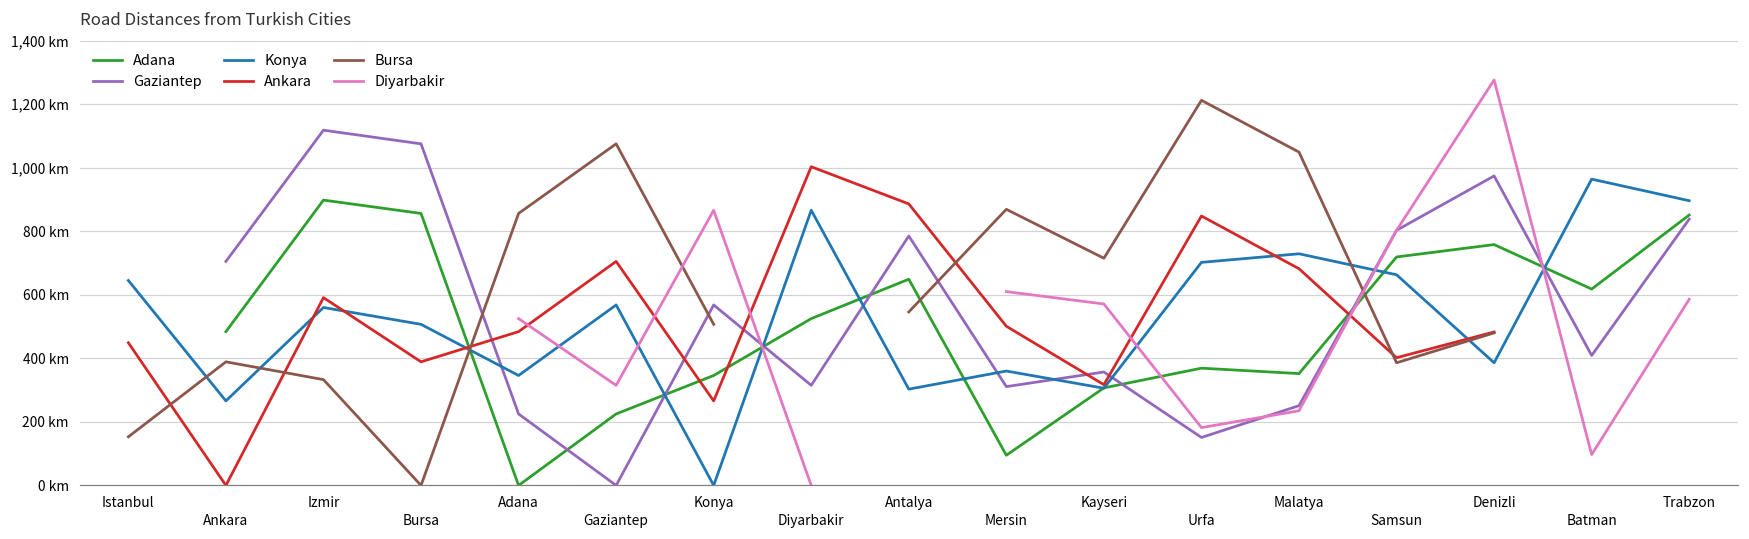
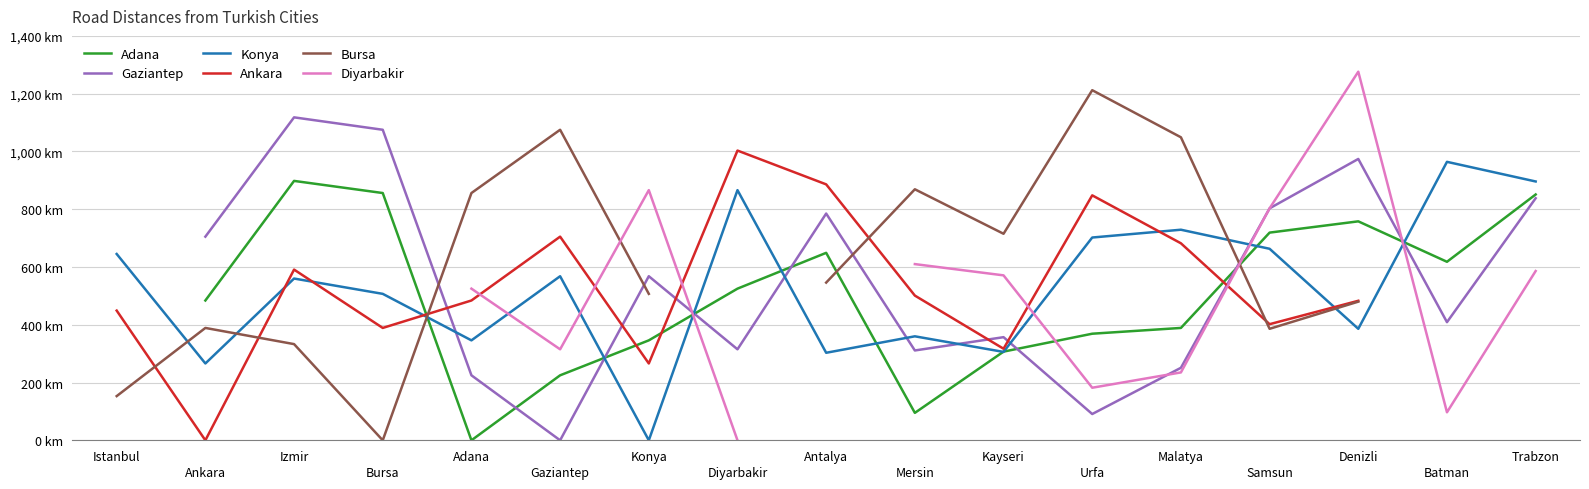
  {
    "Adana": {
      "Ankara": "480 km",
      "Izmir": "900 km",
      "Bursa": "860 km",
      "Adana": "0 km",
      "Gaziantep": "230 km",
      "Konya": "350 km",
      "Diyarbakir": "530 km",
      "Antalya": "650 km",
      "Mersin": "100 km",
      "Urfa": "370 km",
-     "Malatya": "350 km",
+     "Malatya": "390 km",
      "Samsun": "720 km",
      "Denizli": "760 km",
      "Batman": "620 km",
      "Trabzon": "850 km"
    },
    "Gaziantep": {
      "Ankara": "710 km",
      "Izmir": "1,120 km",
      "Bursa": "1,080 km",
      "Adana": "230 km",
      "Gaziantep": "0 km",
      "Konya": "570 km",
      "Diyarbakir": "320 km",
      "Antalya": "790 km",
      "Mersin": "310 km",
      "Kayseri": "360 km",
-     "Urfa": "150 km",
+     "Urfa": "90 km",
      "Malatya": "250 km",
      "Denizli": "970 km",
      "Batman": "410 km",
      "Trabzon": "840 km"
    },
    "Konya": {
      "Istanbul": "650 km",
      "Ankara": "270 km",
      "Izmir": "560 km",
      "Bursa": "510 km",
      "Adana": "350 km",
      "Gaziantep": "570 km",
      "Konya": "0 km",
      "Diyarbakir": "870 km",
      "Antalya": "300 km",
      "Mersin": "360 km",
      "Urfa": "700 km",
      "Malatya": "730 km",
      "Samsun": "660 km",
      "Denizli": "390 km",
      "Batman": "960 km",
      "Trabzon": "900 km"
    },
    "Ankara": {
      "Istanbul": "450 km",
      "Ankara": "0 km",
      "Izmir": "590 km",
      "Bursa": "390 km",
      "Adana": "480 km",
      "Gaziantep": "710 km",
      "Konya": "270 km",
      "Diyarbakir": "1,000 km",
      "Antalya": "890 km",
      "Mersin": "500 km",
      "Kayseri": "320 km",
      "Urfa": "850 km",
      "Malatya": "680 km",
      "Samsun": "400 km",
      "Trabzon": "730 km"
    },
    "Bursa": {
      "Istanbul": "150 km",
      "Ankara": "390 km",
      "Izmir": "330 km",
      "Bursa": "0 km",
      "Adana": "860 km",
      "Gaziantep": "1,080 km",
      "Konya": "510 km",
      "Antalya": "550 km",
      "Mersin": "870 km",
      "Kayseri": "720 km",
      "Urfa": "1,210 km",
      "Malatya": "1,050 km",
      "Samsun": "390 km",
      "Trabzon": "1,090 km"
    },
    "Diyarbakir": {
      "Ankara": "1,000 km",
      "Adana": "530 km",
      "Gaziantep": "320 km",
      "Konya": "870 km",
      "Diyarbakir": "0 km",
      "Mersin": "610 km",
      "Kayseri": "570 km",
      "Urfa": "180 km",
      "Malatya": "240 km",
      "Denizli": "1,280 km",
      "Batman": "100 km",
      "Trabzon": "590 km"
    }
  }
